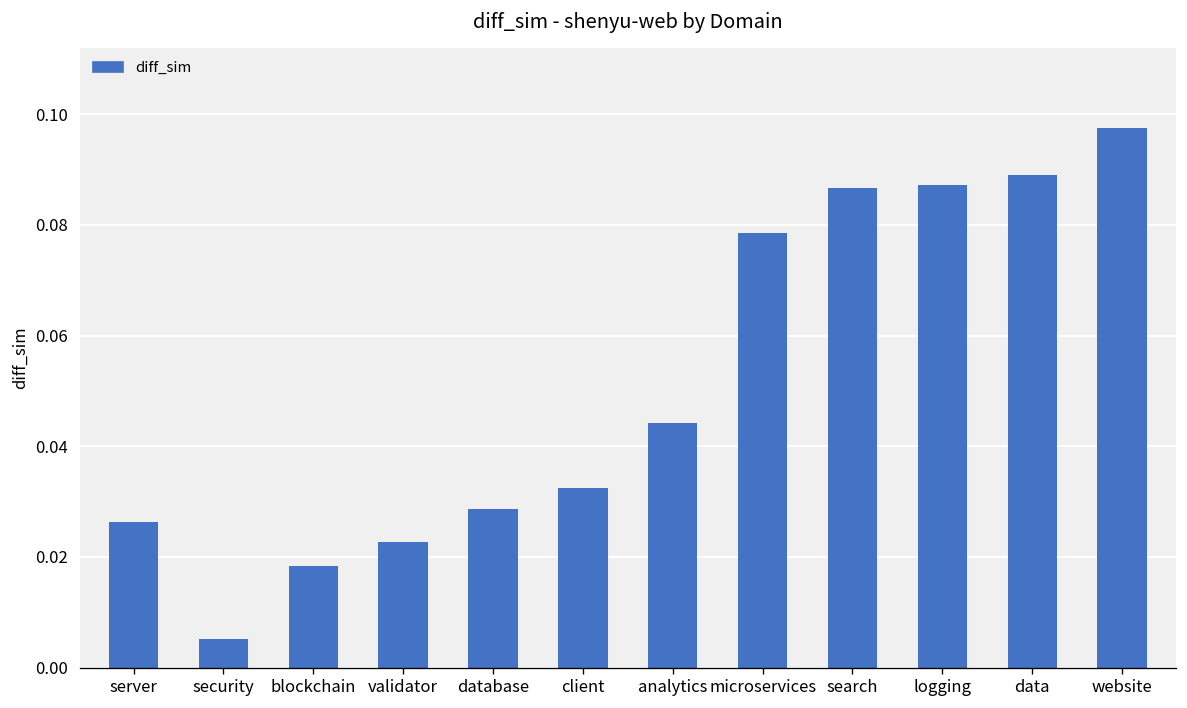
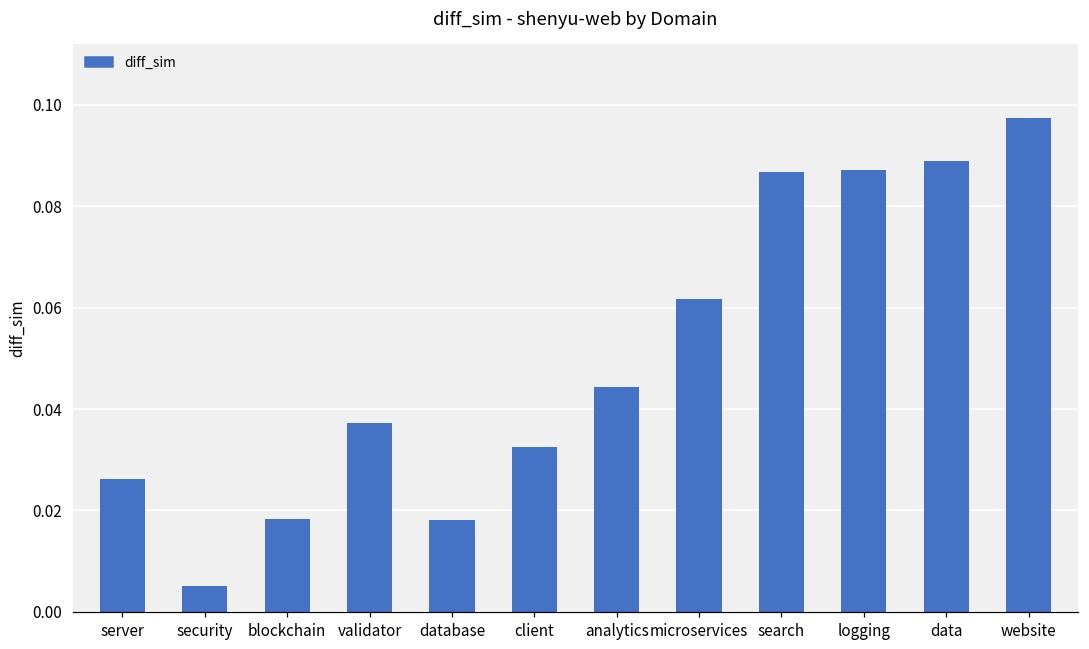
  {
    "server": 0.026,
    "security": 0.005,
    "blockchain": 0.018,
-   "validator": 0.023,
-   "database": 0.029,
+   "validator": 0.037,
+   "database": 0.018,
    "client": 0.032,
    "analytics": 0.044,
-   "microservices": 0.079,
+   "microservices": 0.062,
    "search": 0.087,
    "logging": 0.087,
    "data": 0.089,
    "website": 0.097
  }
